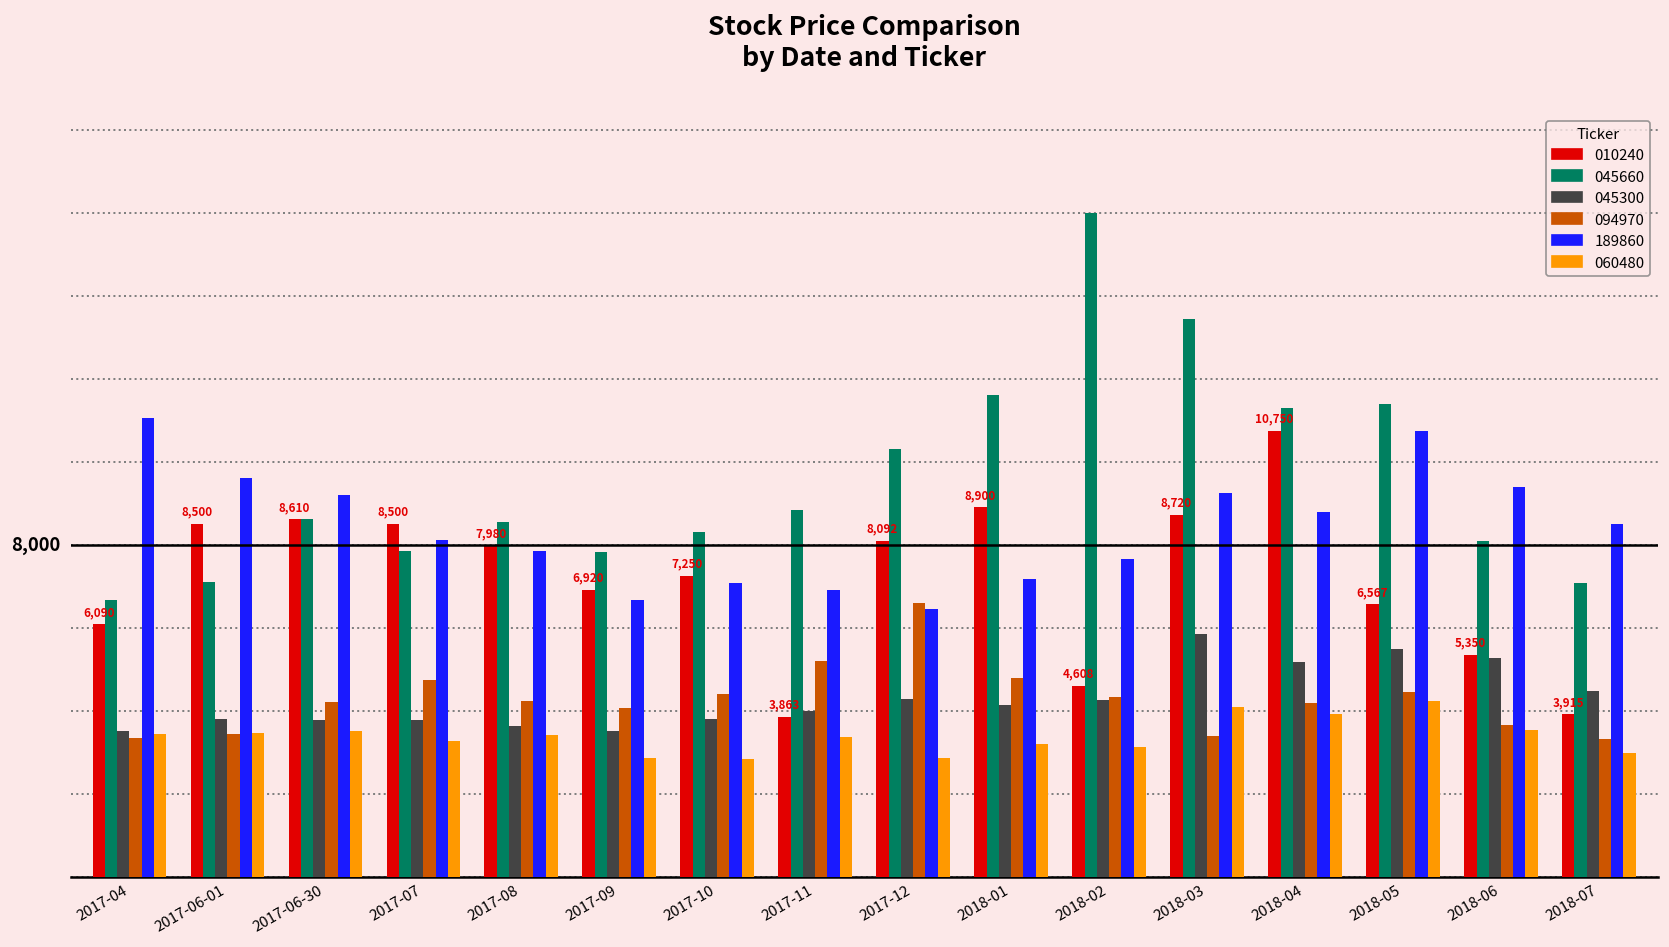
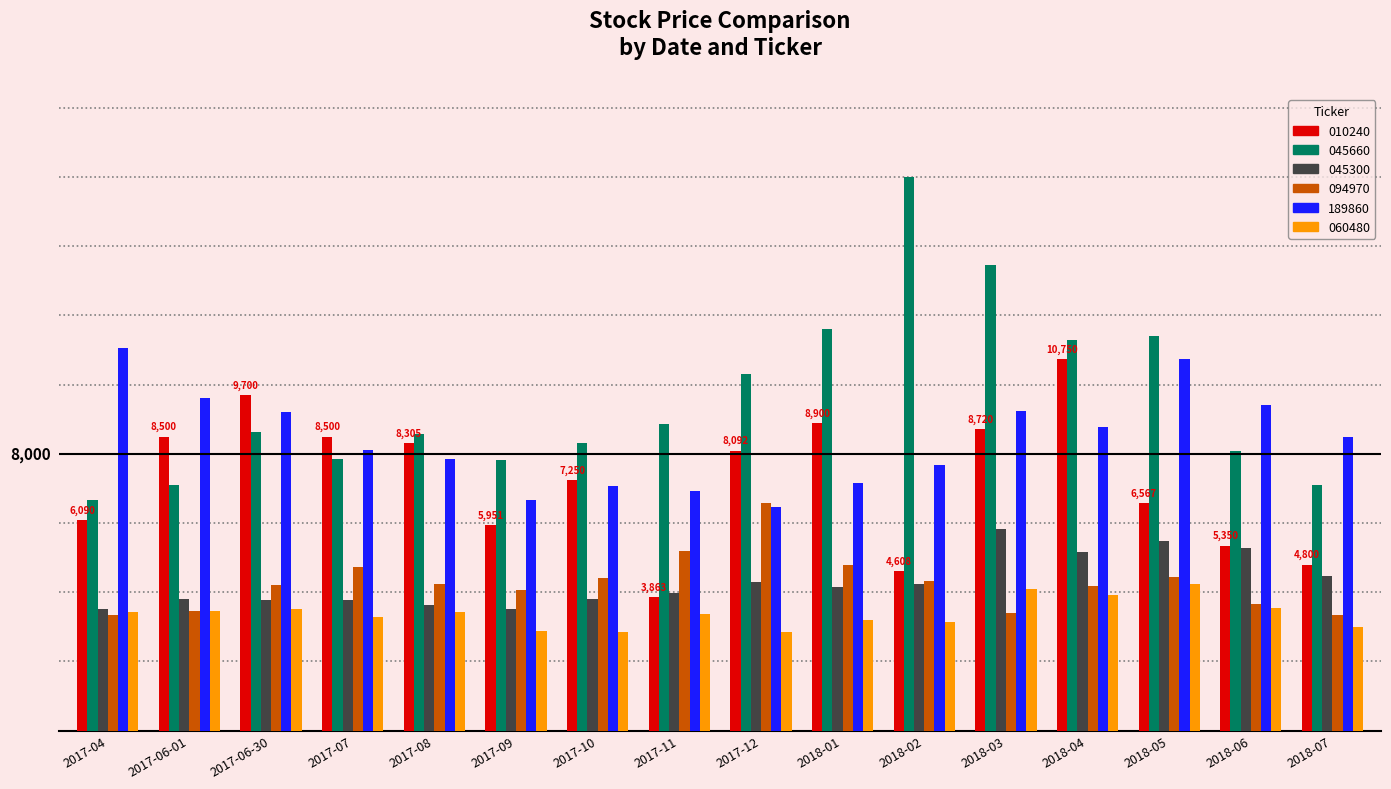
  {
    "010240": {
      "2017-04": "6,090",
      "2017-06-01": "8,500",
-     "2017-06-30": "8,610",
+     "2017-06-30": "9,700",
      "2017-07": "8,500",
-     "2017-08": "7,980",
-     "2017-09": "6,920",
+     "2017-08": "8,305",
+     "2017-09": "5,951",
      "2017-10": "7,250",
      "2017-11": "3,863",
      "2017-12": "8,092",
      "2018-01": "8,900",
      "2018-02": "4,608",
      "2018-03": "8,720",
      "2018-04": "10,750",
      "2018-05": "6,567",
      "2018-06": "5,350",
-     "2018-07": "3,915"
+     "2018-07": "4,800"
    }
  }
